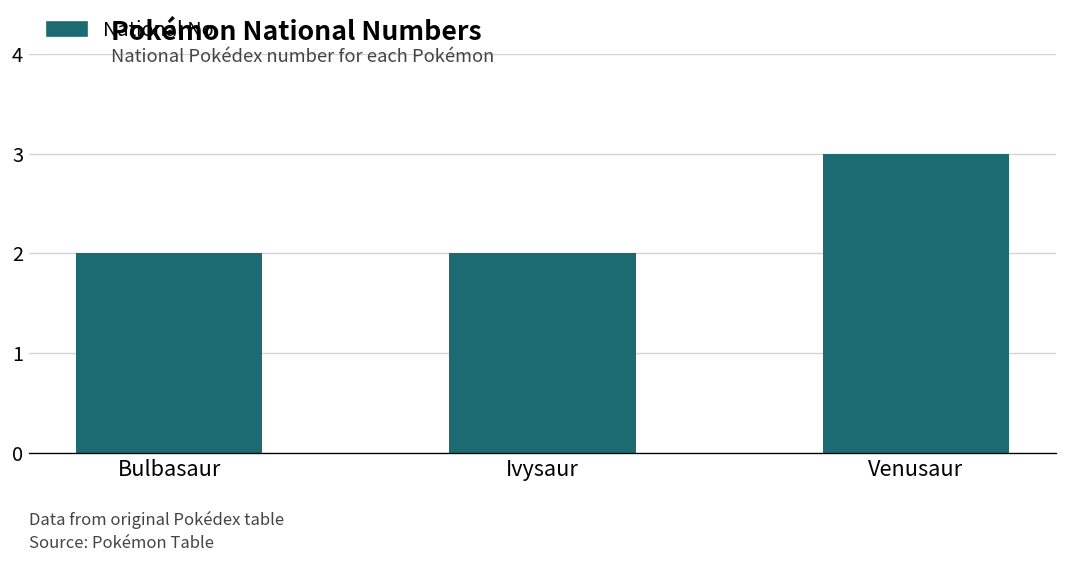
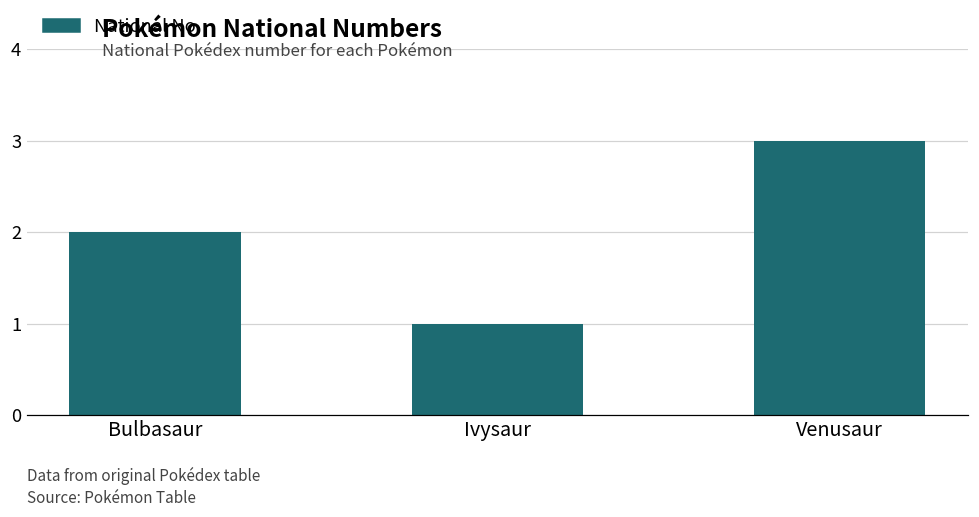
  {
    "Bulbasaur": 2,
-   "Ivysaur": 2,
+   "Ivysaur": 1,
    "Venusaur": 3
  }
